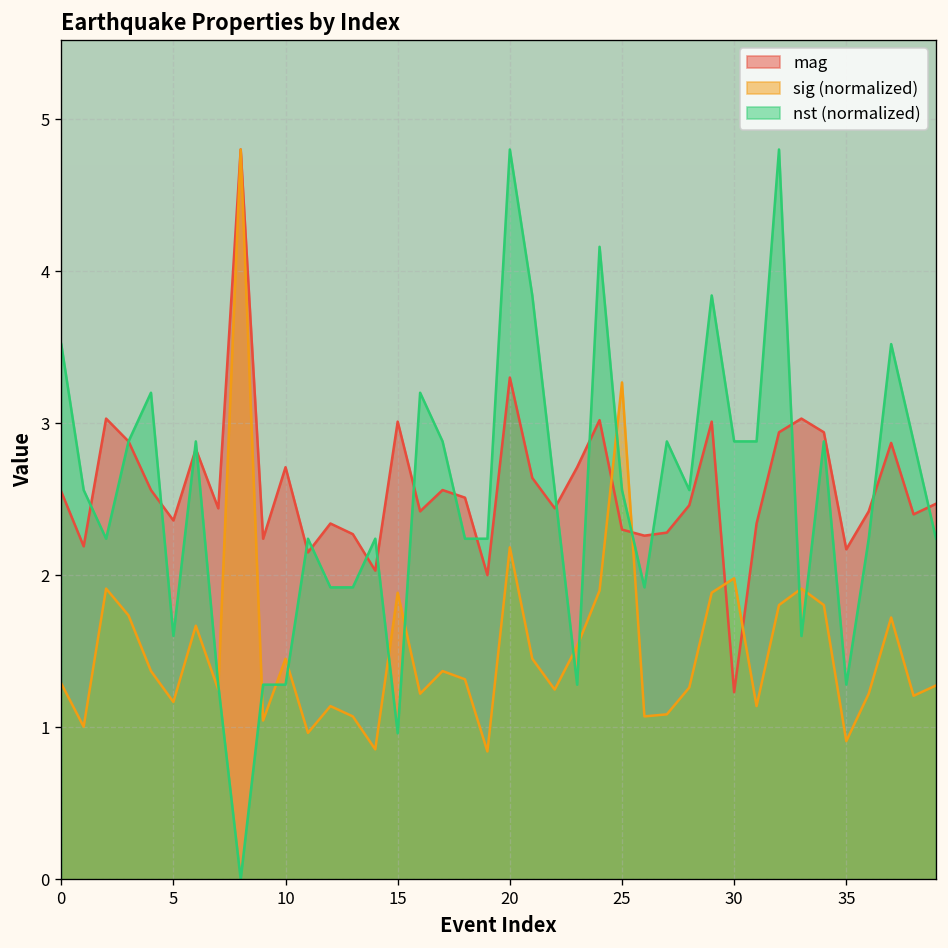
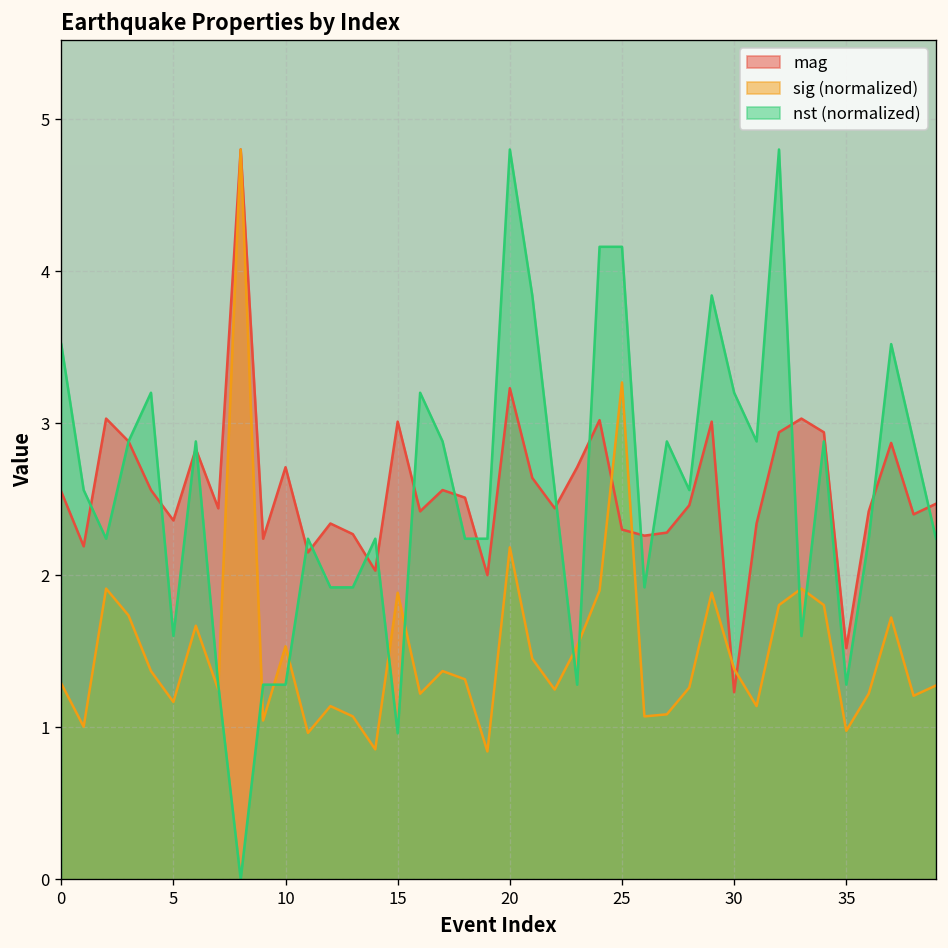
  {
    "mag": {
      "0": 2.55,
      "5": 2.36,
      "10": 2.71,
      "15": 3.01,
-     "20": 3.30,
+     "20": 3.23,
      "25": 2.30,
      "30": 1.23,
-     "35": 2.17
+     "35": 1.52
    },
    "sig (normalized)": {
      "0": 1.29,
      "5": 1.17,
-     "10": 1.45,
+     "10": 1.53,
      "15": 1.88,
      "20": 2.18,
      "25": 3.27,
-     "30": 1.98,
-     "35": 0.91
+     "30": 1.38,
+     "35": 0.98
    },
    "nst (normalized)": {
      "0": 3.52,
      "5": 1.60,
      "10": 1.28,
      "15": 0.96,
      "20": 4.80,
-     "25": 2.56,
-     "30": 2.88,
+     "25": 4.16,
+     "30": 3.20,
      "35": 1.28
    }
  }
